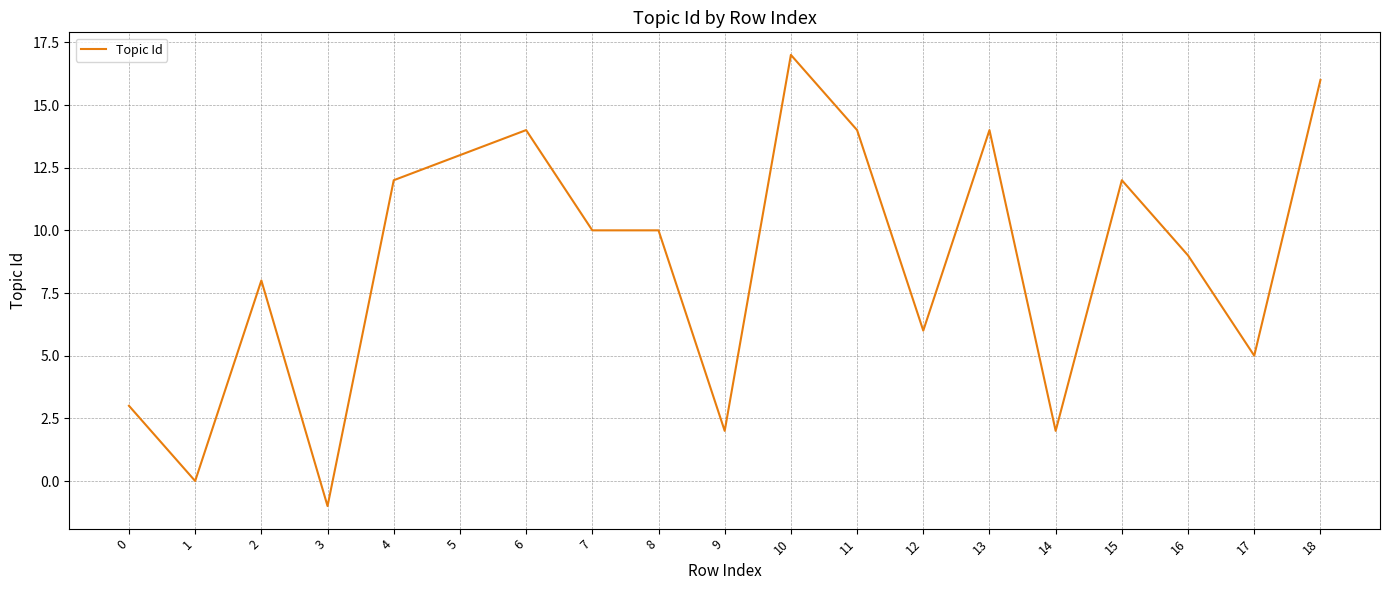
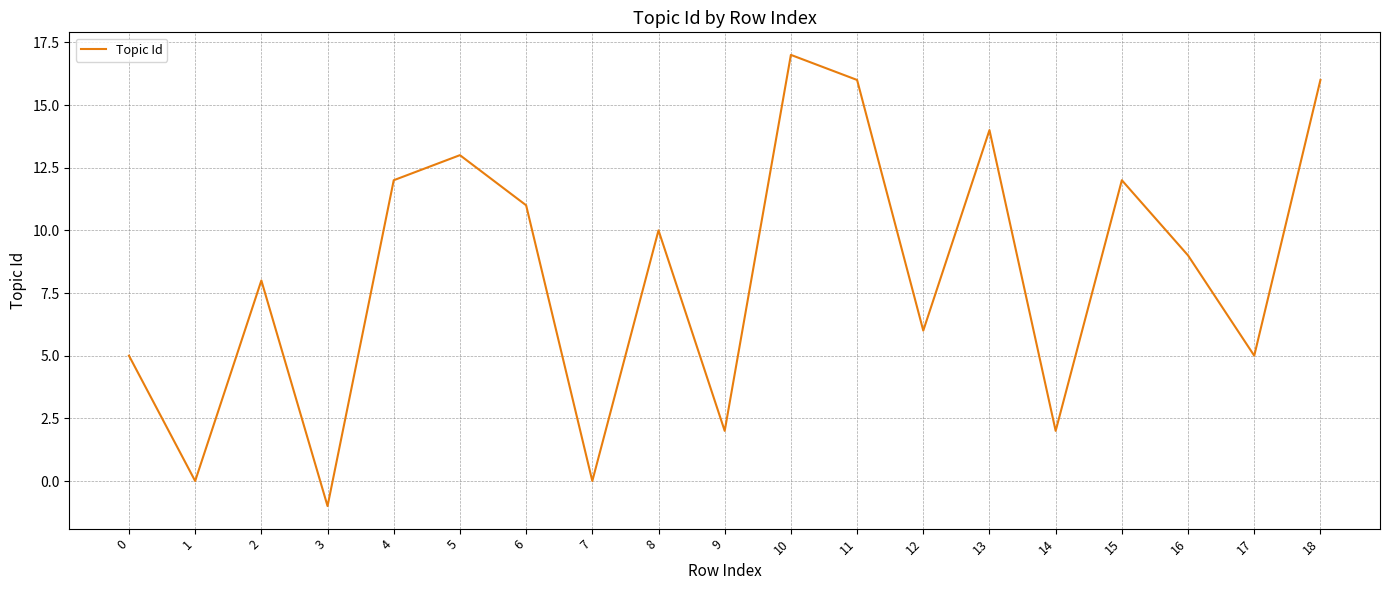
  {
-   "0": 3,
+   "0": 5,
    "1": 0,
    "2": 8,
    "3": -1,
    "4": 12,
    "5": 13,
-   "6": 14,
-   "7": 10,
+   "6": 11,
+   "7": 0,
    "8": 10,
    "9": 2,
    "10": 17,
-   "11": 14,
+   "11": 16,
    "12": 6,
    "13": 14,
    "14": 2,
    "15": 12,
    "16": 9,
    "17": 5,
    "18": 16
  }
